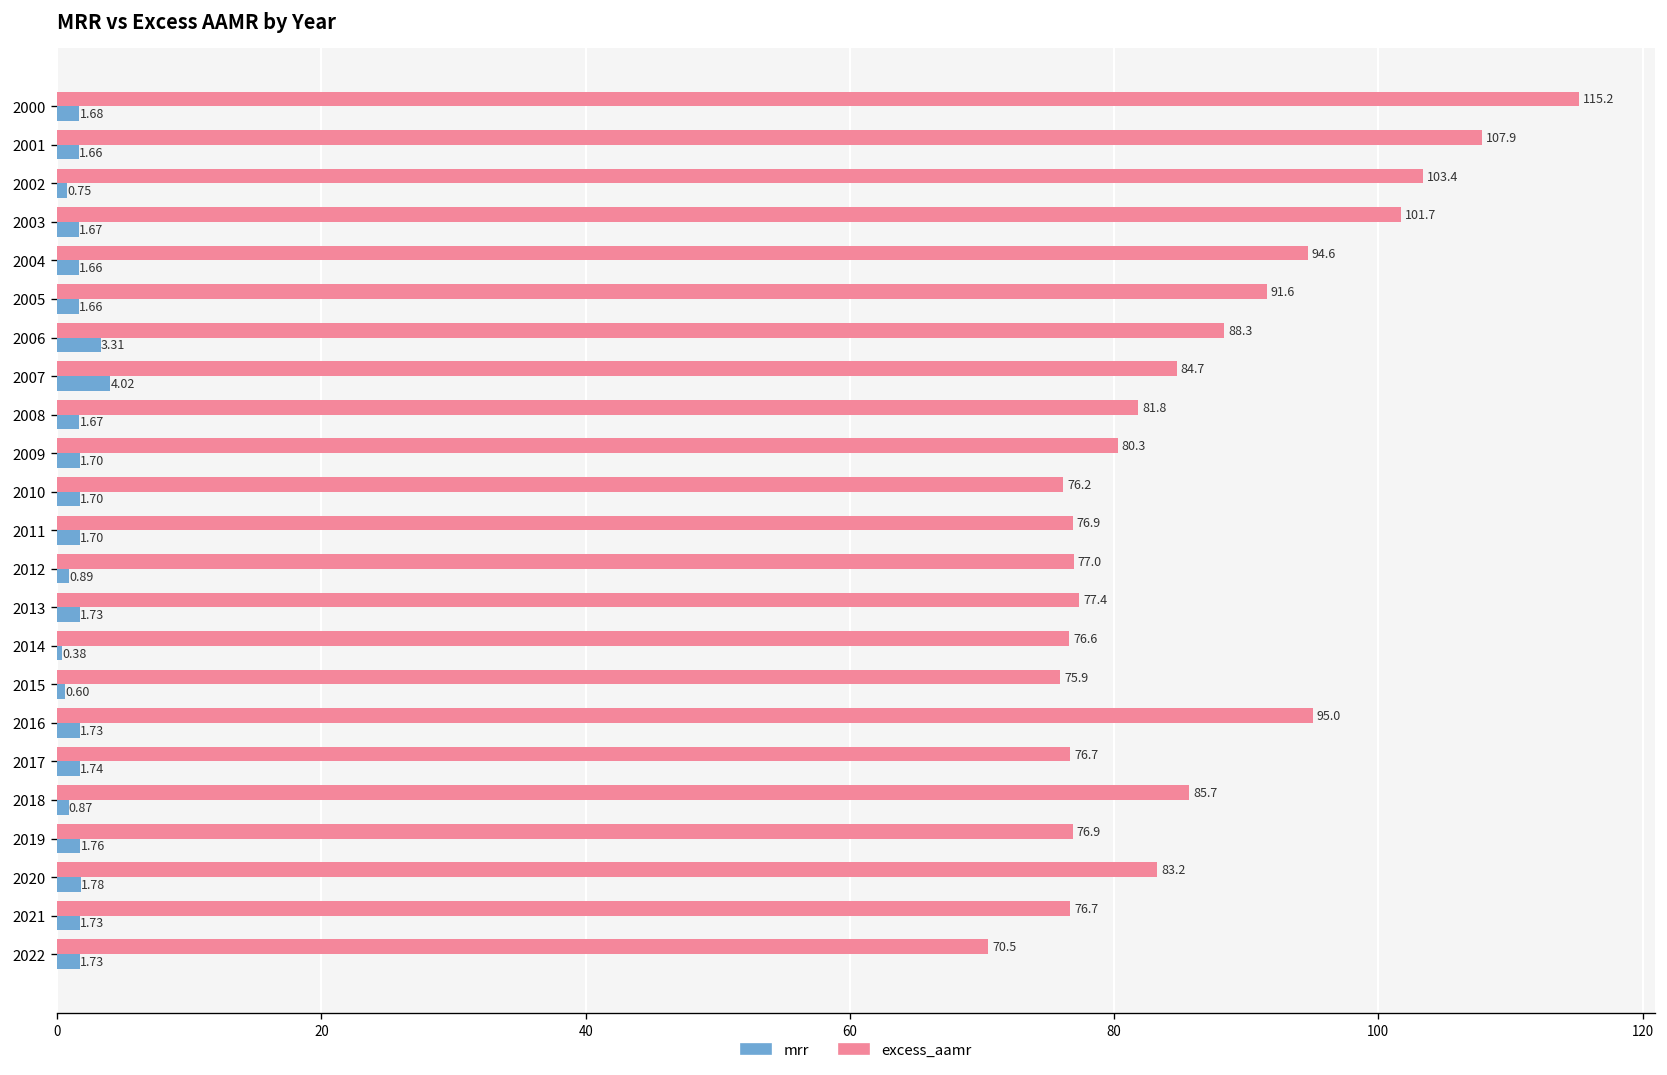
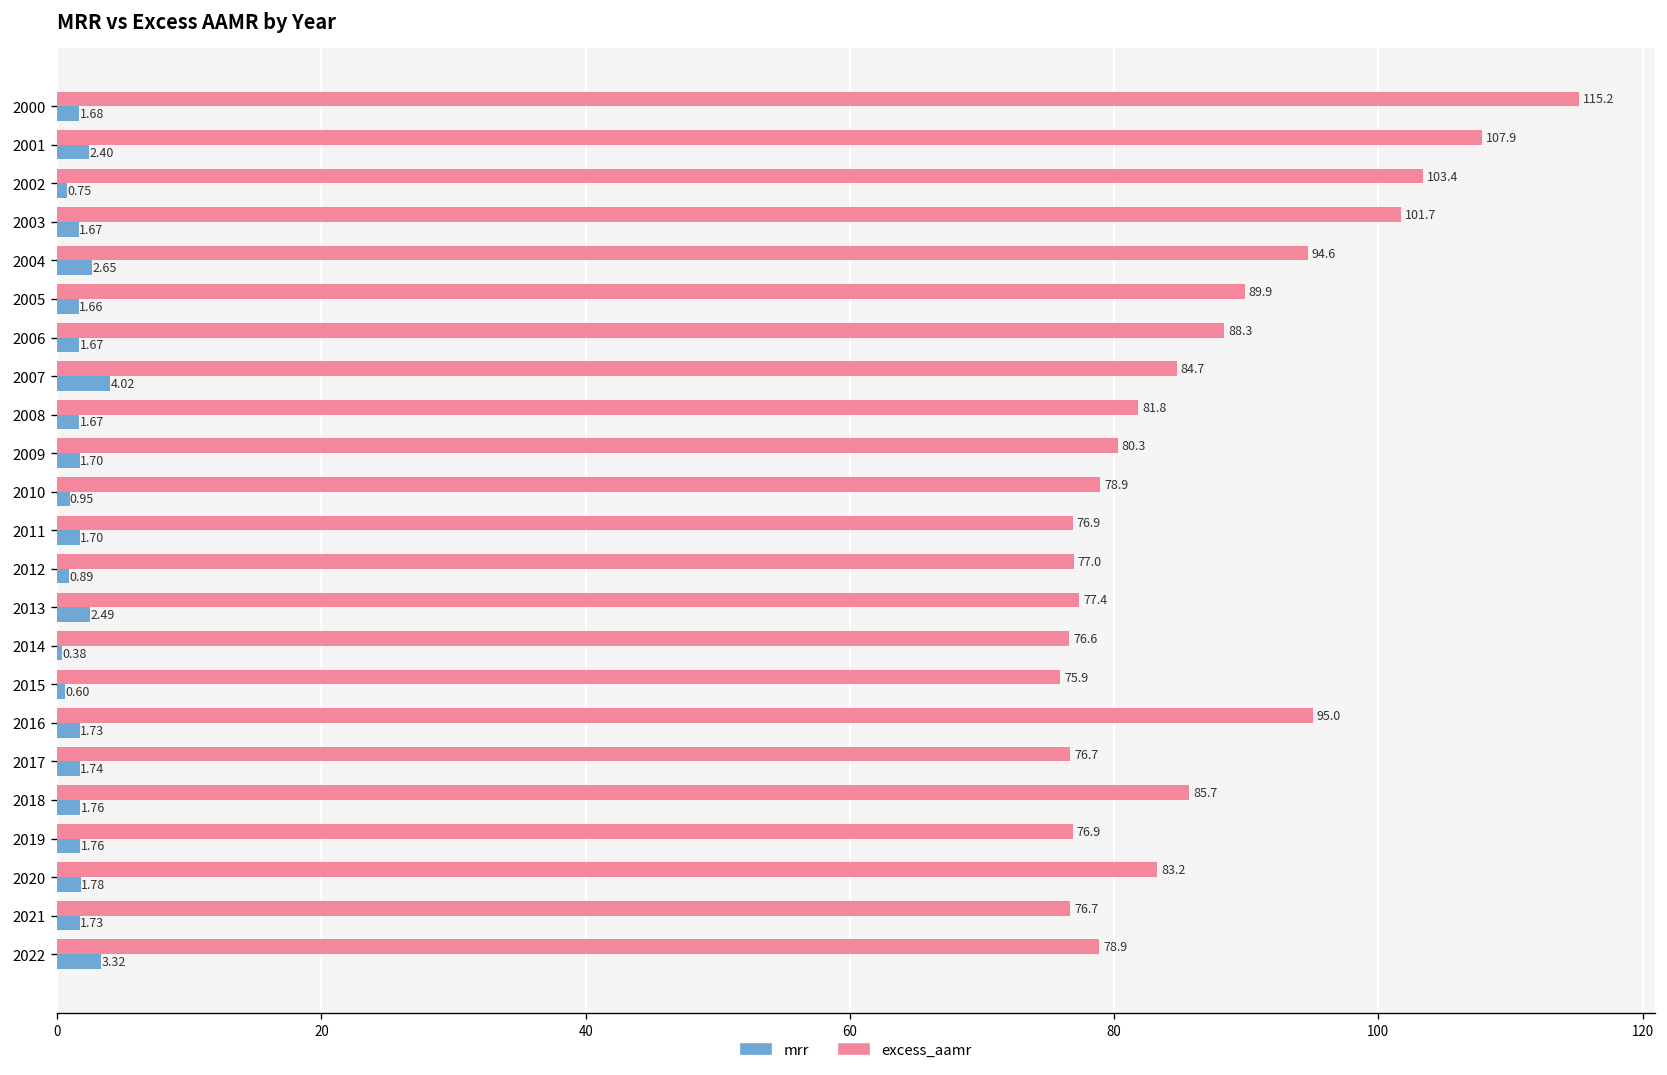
  {
    "mrr": {
      "2000": 1.68,
-     "2001": 1.66,
+     "2001": 2.40,
      "2002": 0.75,
      "2003": 1.67,
-     "2004": 1.66,
+     "2004": 2.65,
      "2005": 1.66,
-     "2006": 3.31,
+     "2006": 1.67,
      "2007": 4.02,
      "2008": 1.67,
      "2009": 1.70,
-     "2010": 1.70,
+     "2010": 0.95,
      "2011": 1.70,
      "2012": 0.89,
-     "2013": 1.73,
+     "2013": 2.49,
      "2014": 0.38,
      "2015": 0.60,
      "2016": 1.73,
      "2017": 1.74,
-     "2018": 0.87,
+     "2018": 1.76,
      "2019": 1.76,
      "2020": 1.78,
      "2021": 1.73,
-     "2022": 1.73
+     "2022": 3.32
    },
    "excess_aamr": {
      "2000": 115.2,
      "2001": 107.9,
      "2002": 103.4,
      "2003": 101.7,
      "2004": 94.6,
-     "2005": 91.6,
+     "2005": 89.9,
      "2006": 88.3,
      "2007": 84.7,
      "2008": 81.8,
      "2009": 80.3,
-     "2010": 76.2,
+     "2010": 78.9,
      "2011": 76.9,
      "2012": 77.0,
      "2013": 77.4,
      "2014": 76.6,
      "2015": 75.9,
      "2016": 95.0,
      "2017": 76.7,
      "2018": 85.7,
      "2019": 76.9,
      "2020": 83.2,
      "2021": 76.7,
-     "2022": 70.5
+     "2022": 78.9
    }
  }
